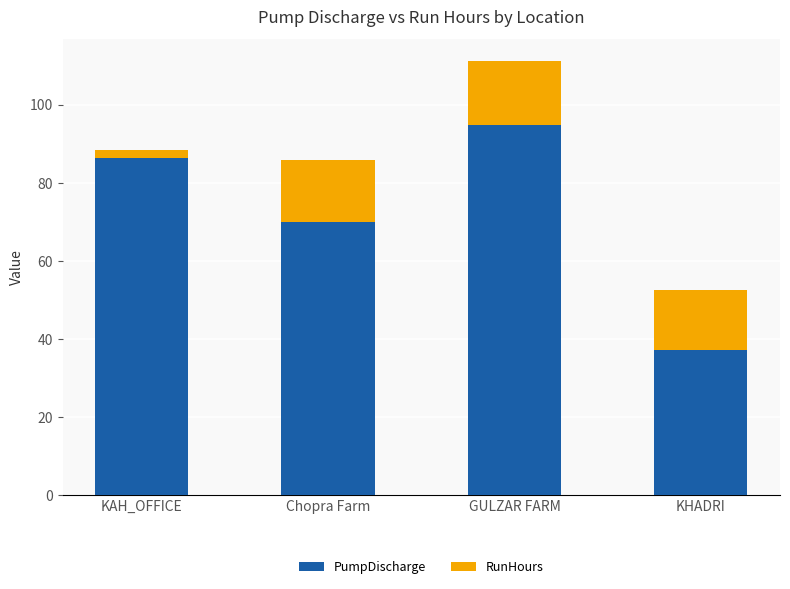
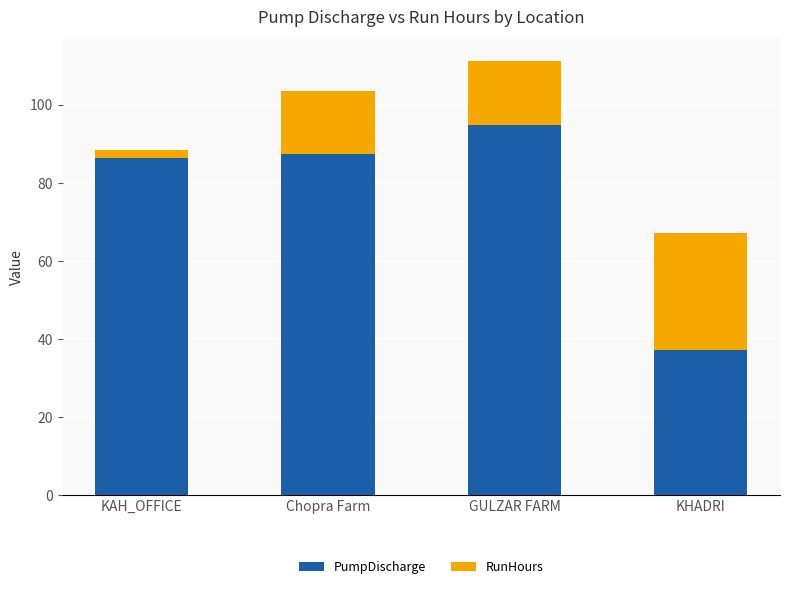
  {
    "PumpDischarge": {
      "KAH_OFFICE": 86,
-     "Chopra Farm": 70,
+     "Chopra Farm": 87,
      "GULZAR FARM": 95,
      "KHADRI": 37
    },
    "RunHours": {
      "KAH_OFFICE": 2,
      "Chopra Farm": 16,
      "GULZAR FARM": 16,
-     "KHADRI": 16
+     "KHADRI": 30
    }
  }
